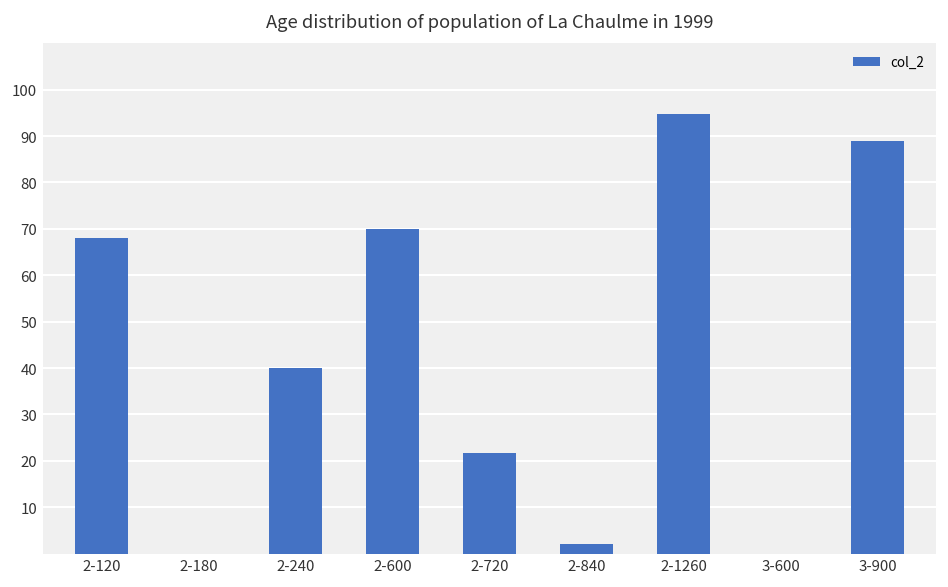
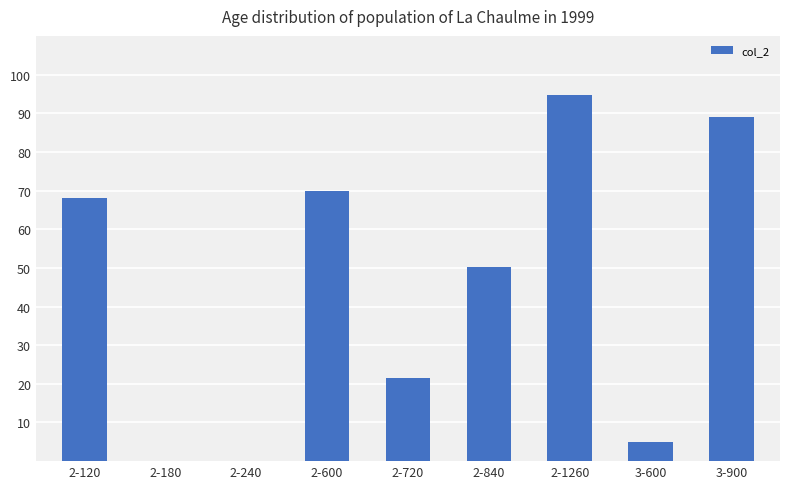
  {
    "2-120": 68,
    "2-180": 0,
-   "2-240": 40,
+   "2-240": 0,
    "2-600": 70,
    "2-720": 22,
-   "2-840": 2,
+   "2-840": 50,
    "2-1260": 95,
-   "3-600": 0,
+   "3-600": 5,
    "3-900": 89
  }
